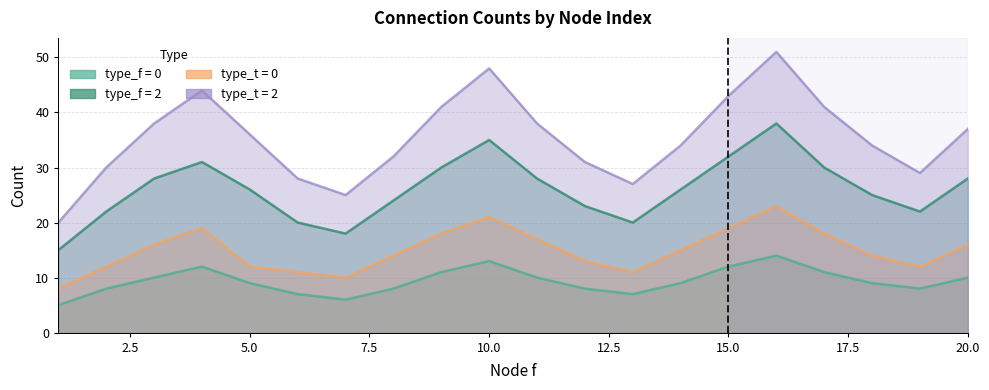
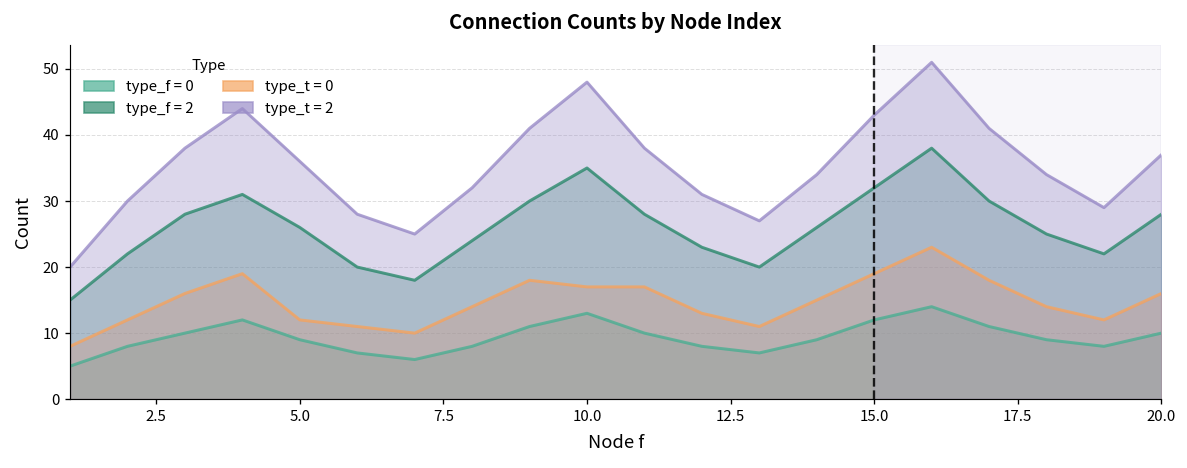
  {
    "type_t = 0": {
      "5.0": 12,
-     "10.0": 21,
+     "10.0": 17,
      "15.0": 19,
      "20.0": 16
    }
  }
